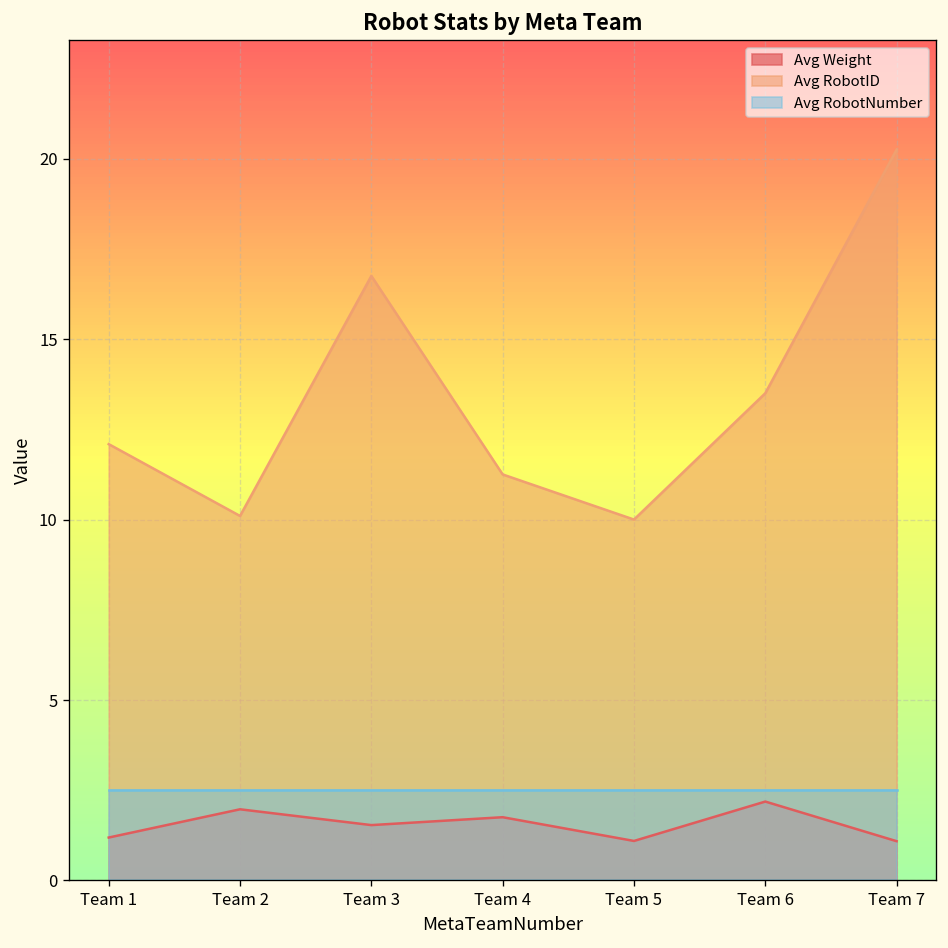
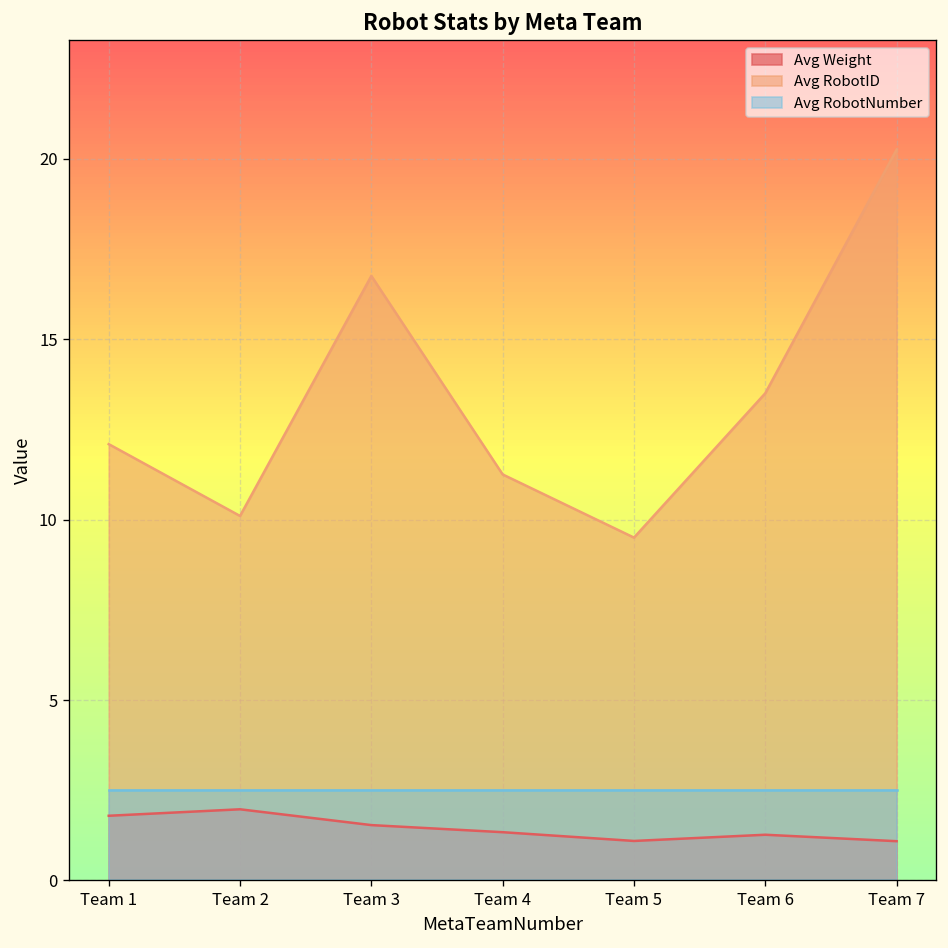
  {
    "Avg Weight": {
-     "Team 1": 1.2,
+     "Team 1": 1.8,
      "Team 2": 2.0,
      "Team 3": 1.5,
-     "Team 4": 1.8,
+     "Team 4": 1.3,
      "Team 5": 1.1,
-     "Team 6": 2.2,
+     "Team 6": 1.3,
      "Team 7": 1.1
    },
    "Avg RobotID": {
      "Team 1": 12.1,
      "Team 2": 10.1,
      "Team 3": 16.8,
      "Team 4": 11.3,
-     "Team 5": 10.0,
+     "Team 5": 9.5,
      "Team 6": 13.5,
      "Team 7": 20.3
    },
    "Avg RobotNumber": {
      "Team 1": 2.5,
      "Team 2": 2.5,
      "Team 3": 2.5,
      "Team 4": 2.5,
      "Team 5": 2.5,
      "Team 6": 2.5,
      "Team 7": 2.5
    }
  }
